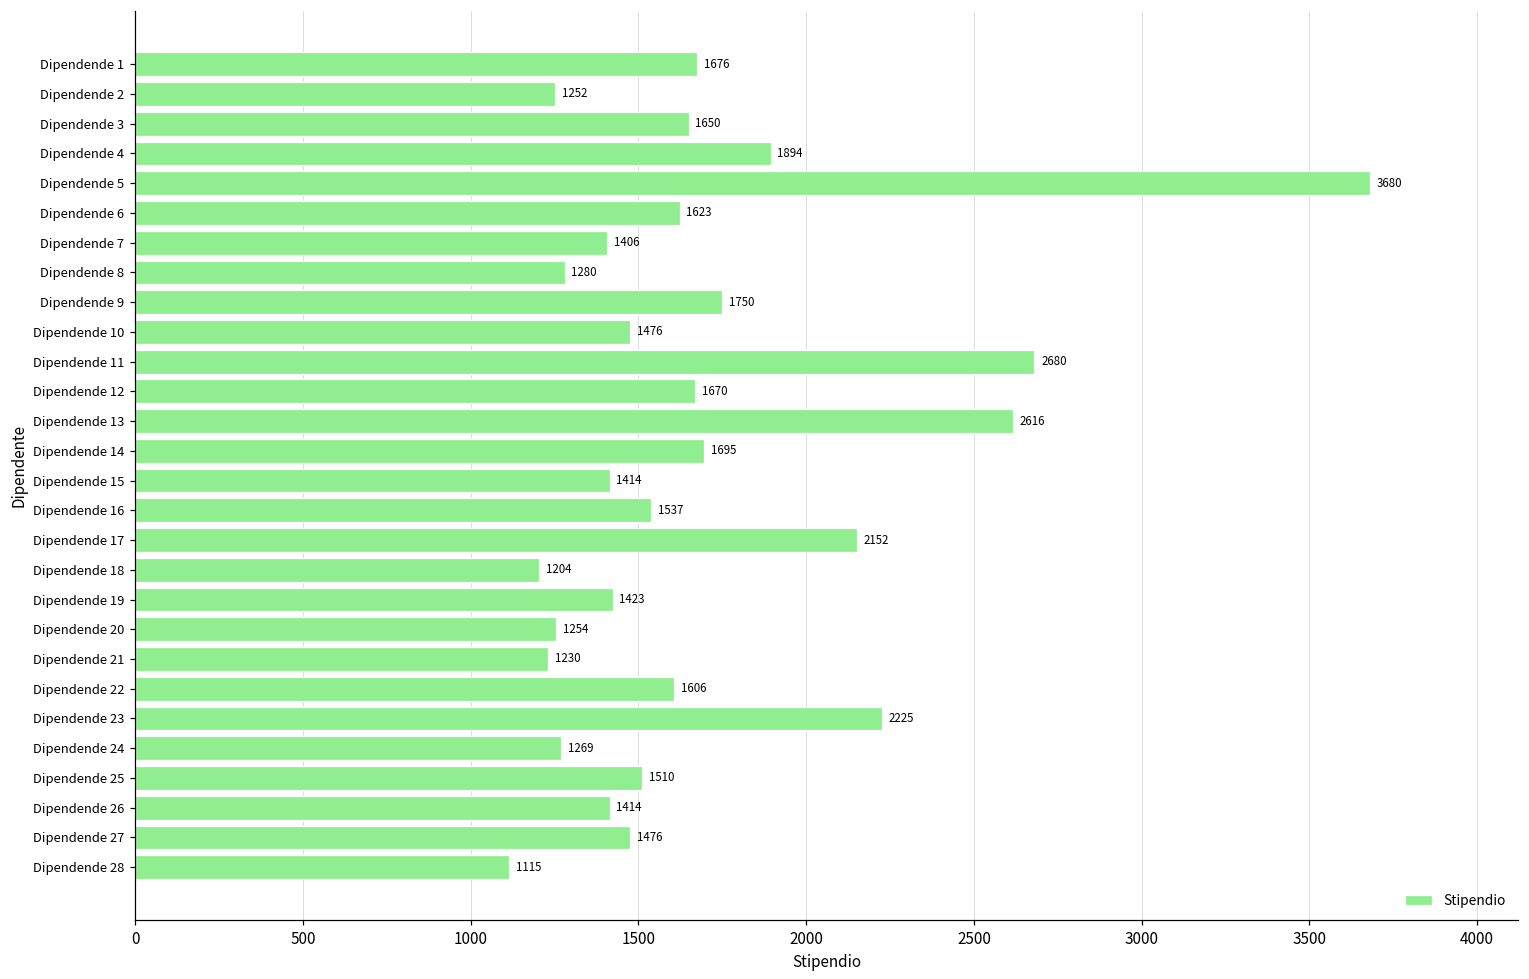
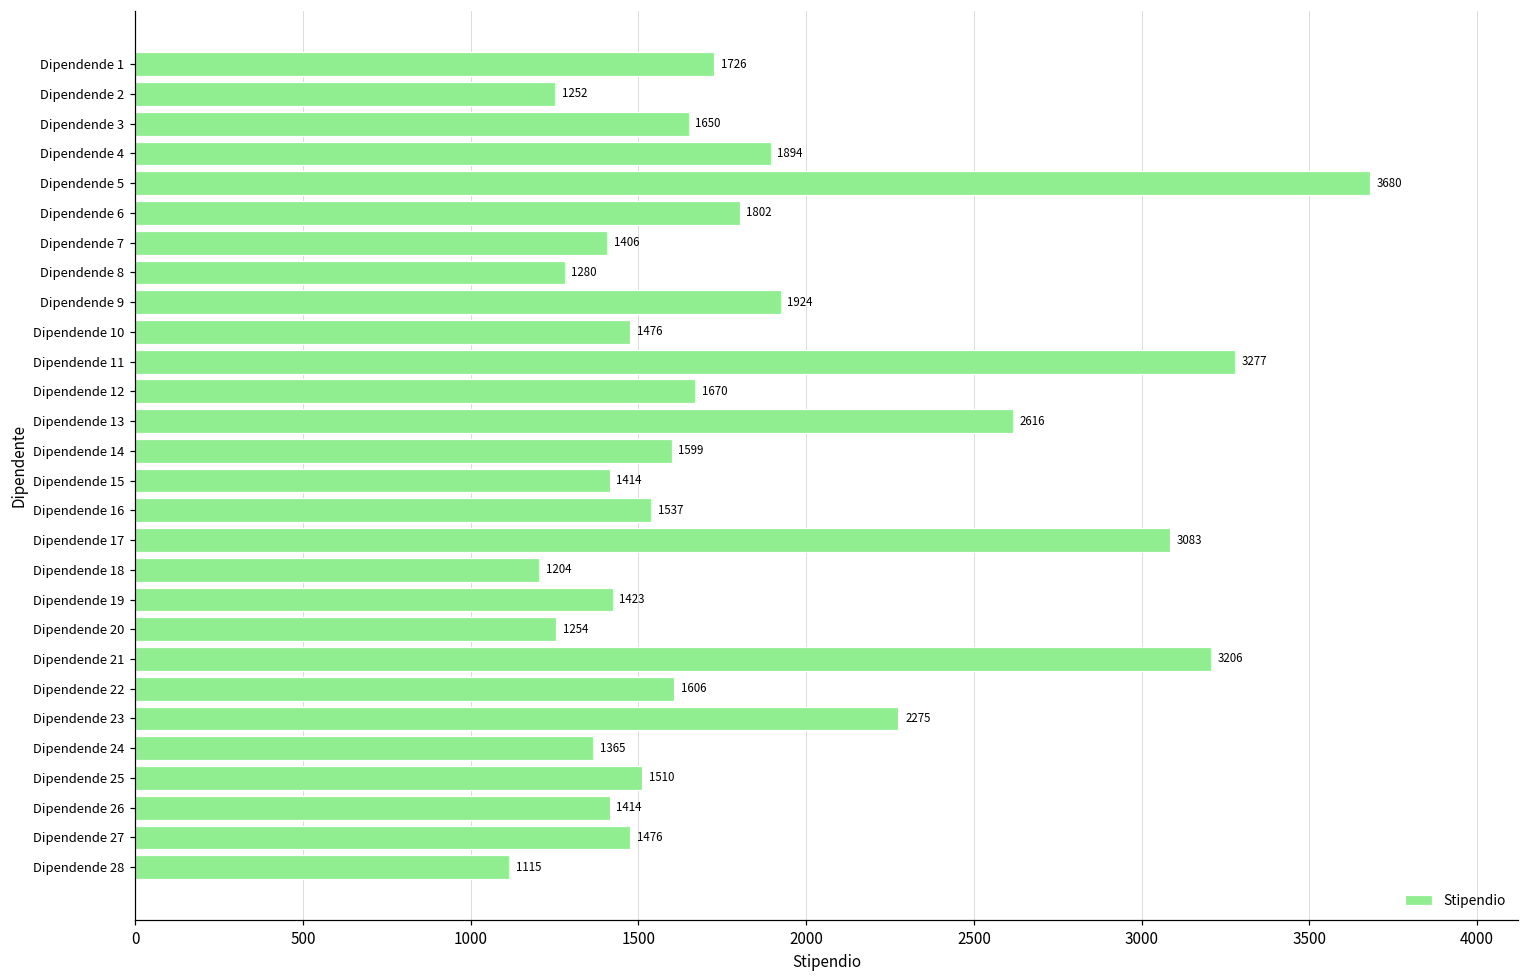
  {
-   "Dipendende 1": 1676,
+   "Dipendende 1": 1726,
    "Dipendende 2": 1252,
    "Dipendende 3": 1650,
    "Dipendende 4": 1894,
    "Dipendende 5": 3680,
-   "Dipendende 6": 1623,
+   "Dipendende 6": 1802,
    "Dipendende 7": 1406,
    "Dipendende 8": 1280,
-   "Dipendende 9": 1750,
+   "Dipendende 9": 1924,
    "Dipendende 10": 1476,
-   "Dipendende 11": 2680,
+   "Dipendende 11": 3277,
    "Dipendende 12": 1670,
    "Dipendende 13": 2616,
-   "Dipendende 14": 1695,
+   "Dipendende 14": 1599,
    "Dipendende 15": 1414,
    "Dipendende 16": 1537,
-   "Dipendende 17": 2152,
+   "Dipendende 17": 3083,
    "Dipendende 18": 1204,
    "Dipendende 19": 1423,
    "Dipendende 20": 1254,
-   "Dipendende 21": 1230,
+   "Dipendende 21": 3206,
    "Dipendende 22": 1606,
-   "Dipendende 23": 2225,
-   "Dipendende 24": 1269,
+   "Dipendende 23": 2275,
+   "Dipendende 24": 1365,
    "Dipendende 25": 1510,
    "Dipendende 26": 1414,
    "Dipendende 27": 1476,
    "Dipendende 28": 1115
  }
